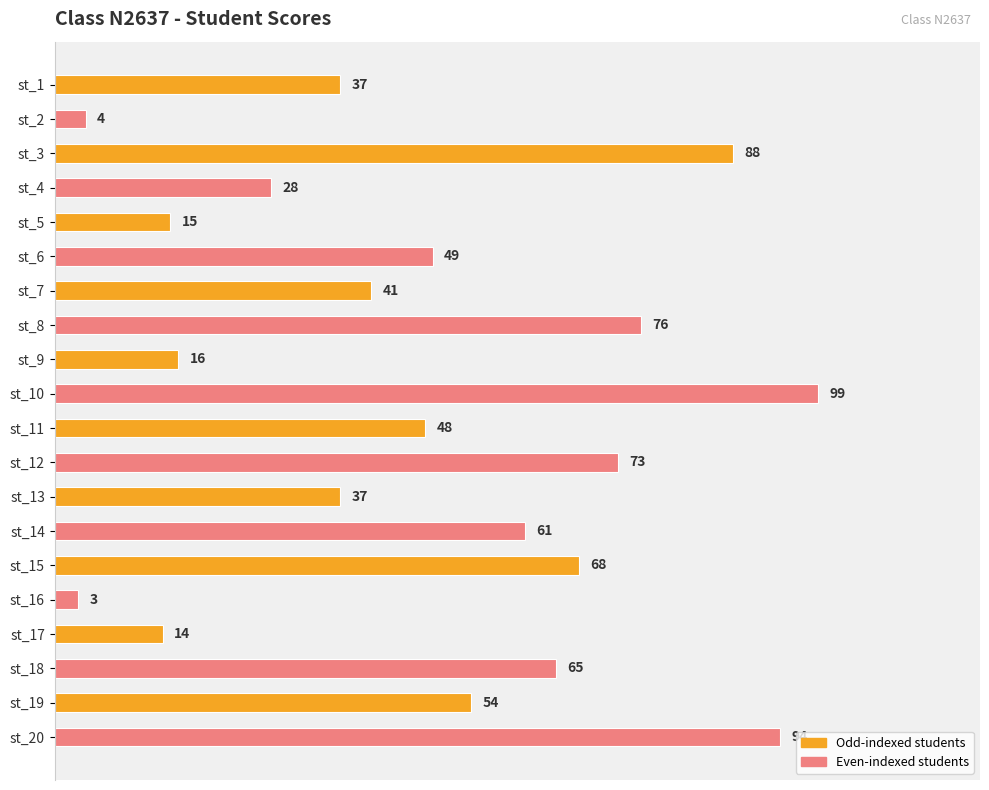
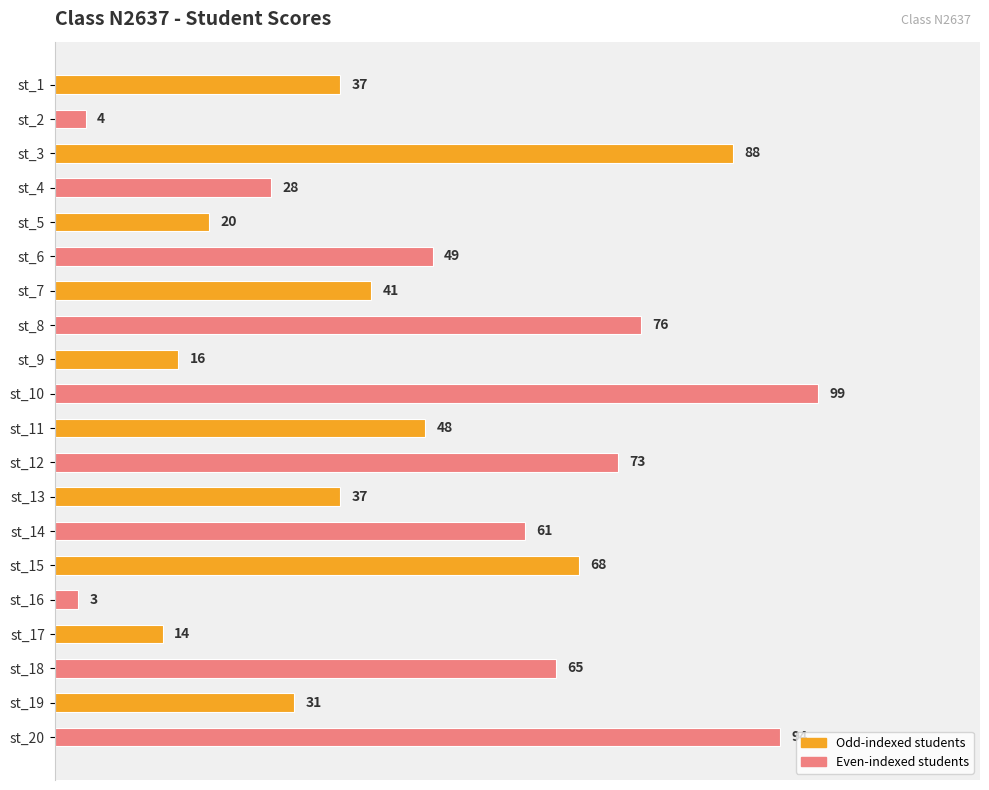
  {
    "st_1": 37,
    "st_2": 4,
    "st_3": 88,
    "st_4": 28,
-   "st_5": 15,
+   "st_5": 20,
    "st_6": 49,
    "st_7": 41,
    "st_8": 76,
    "st_9": 16,
    "st_10": 99,
    "st_11": 48,
    "st_12": 73,
    "st_13": 37,
    "st_14": 61,
    "st_15": 68,
    "st_16": 3,
    "st_17": 14,
    "st_18": 65,
-   "st_19": 54
+   "st_19": 31
  }
